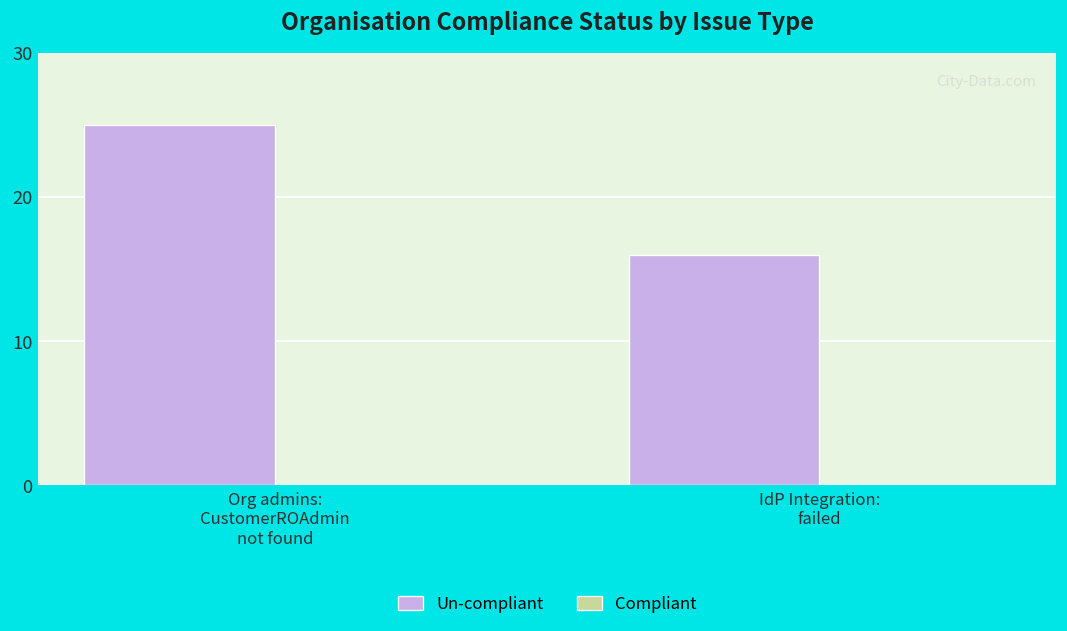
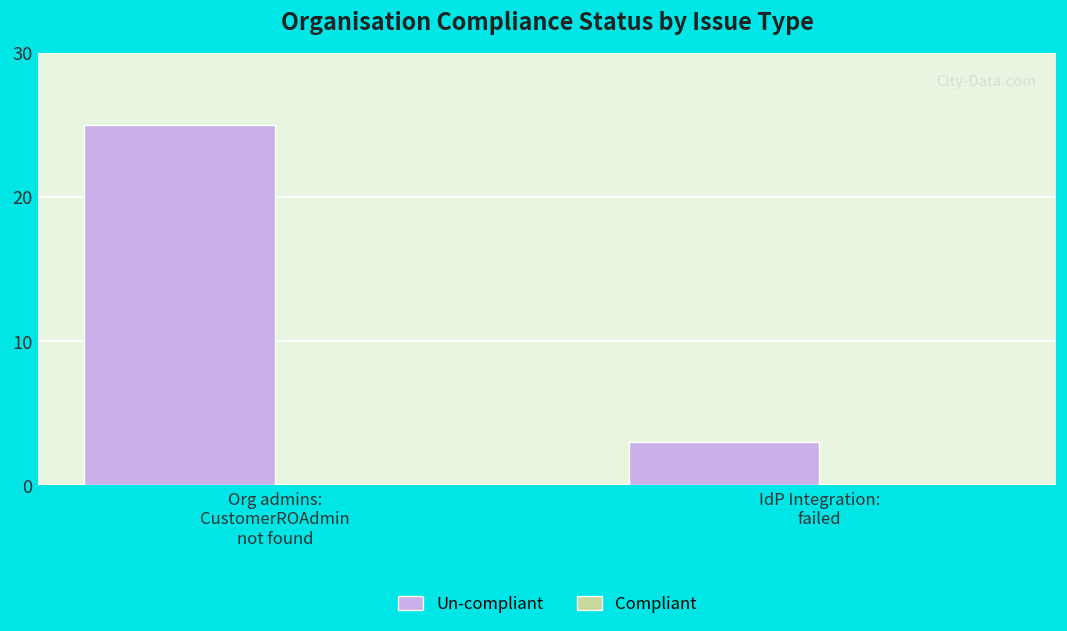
  {
    "Un-compliant": {
      "Org admins: CustomerROAdmin not found": 25,
-     "IdP Integration: failed": 16
+     "IdP Integration: failed": 3
    },
    "Compliant": {
      "Org admins: CustomerROAdmin not found": 0,
      "IdP Integration: failed": 0
    }
  }
